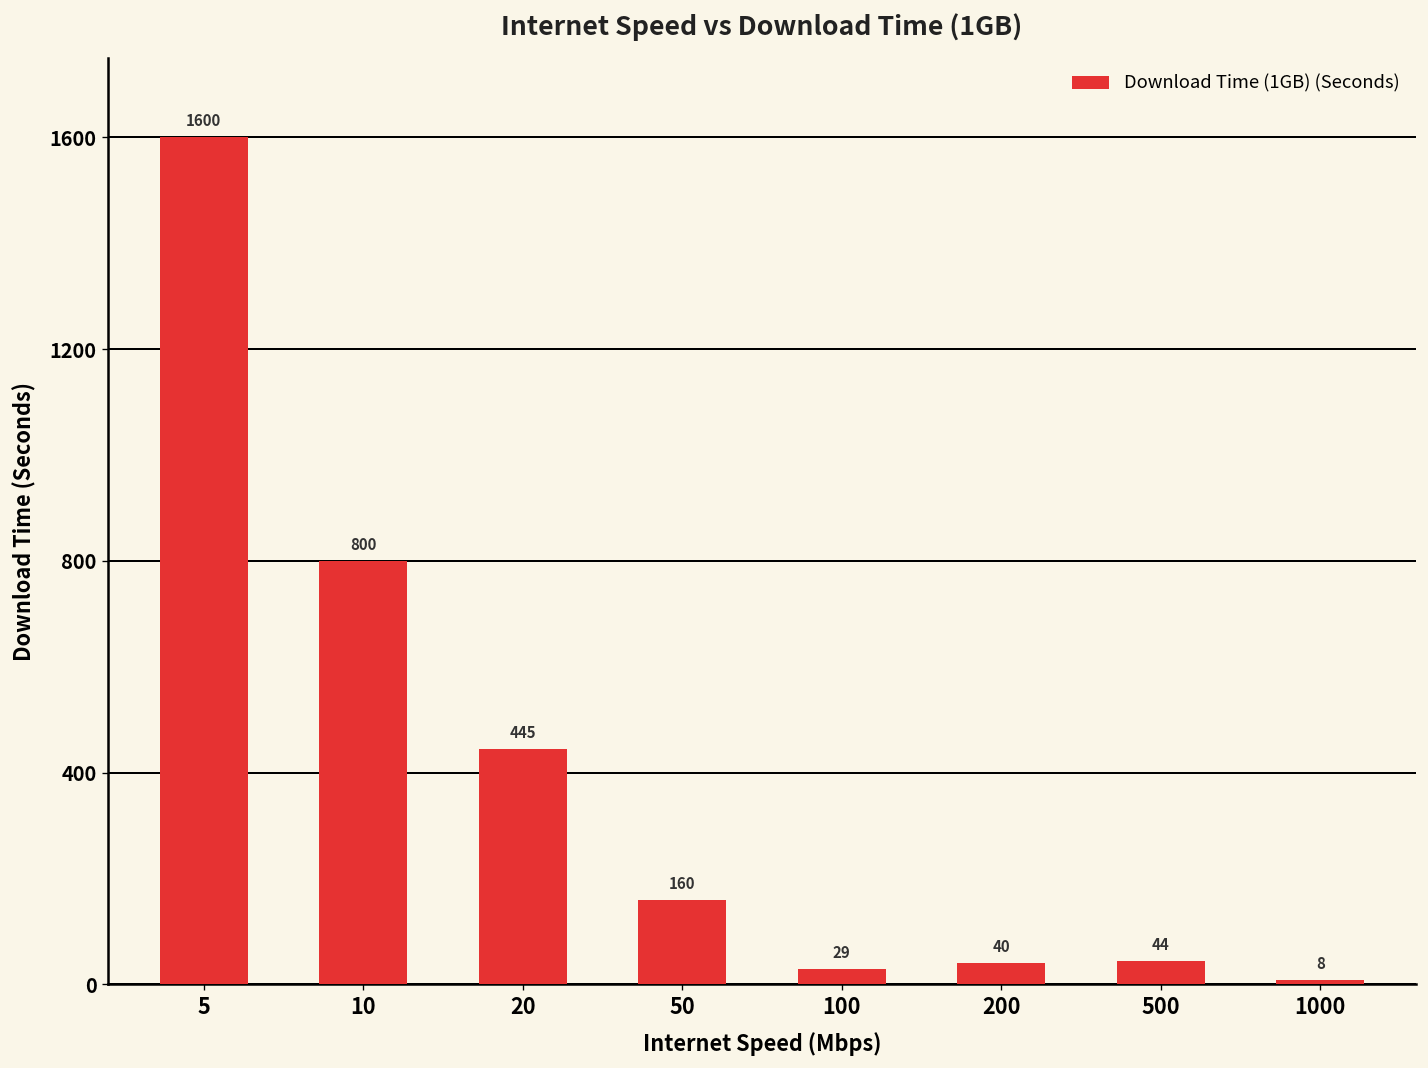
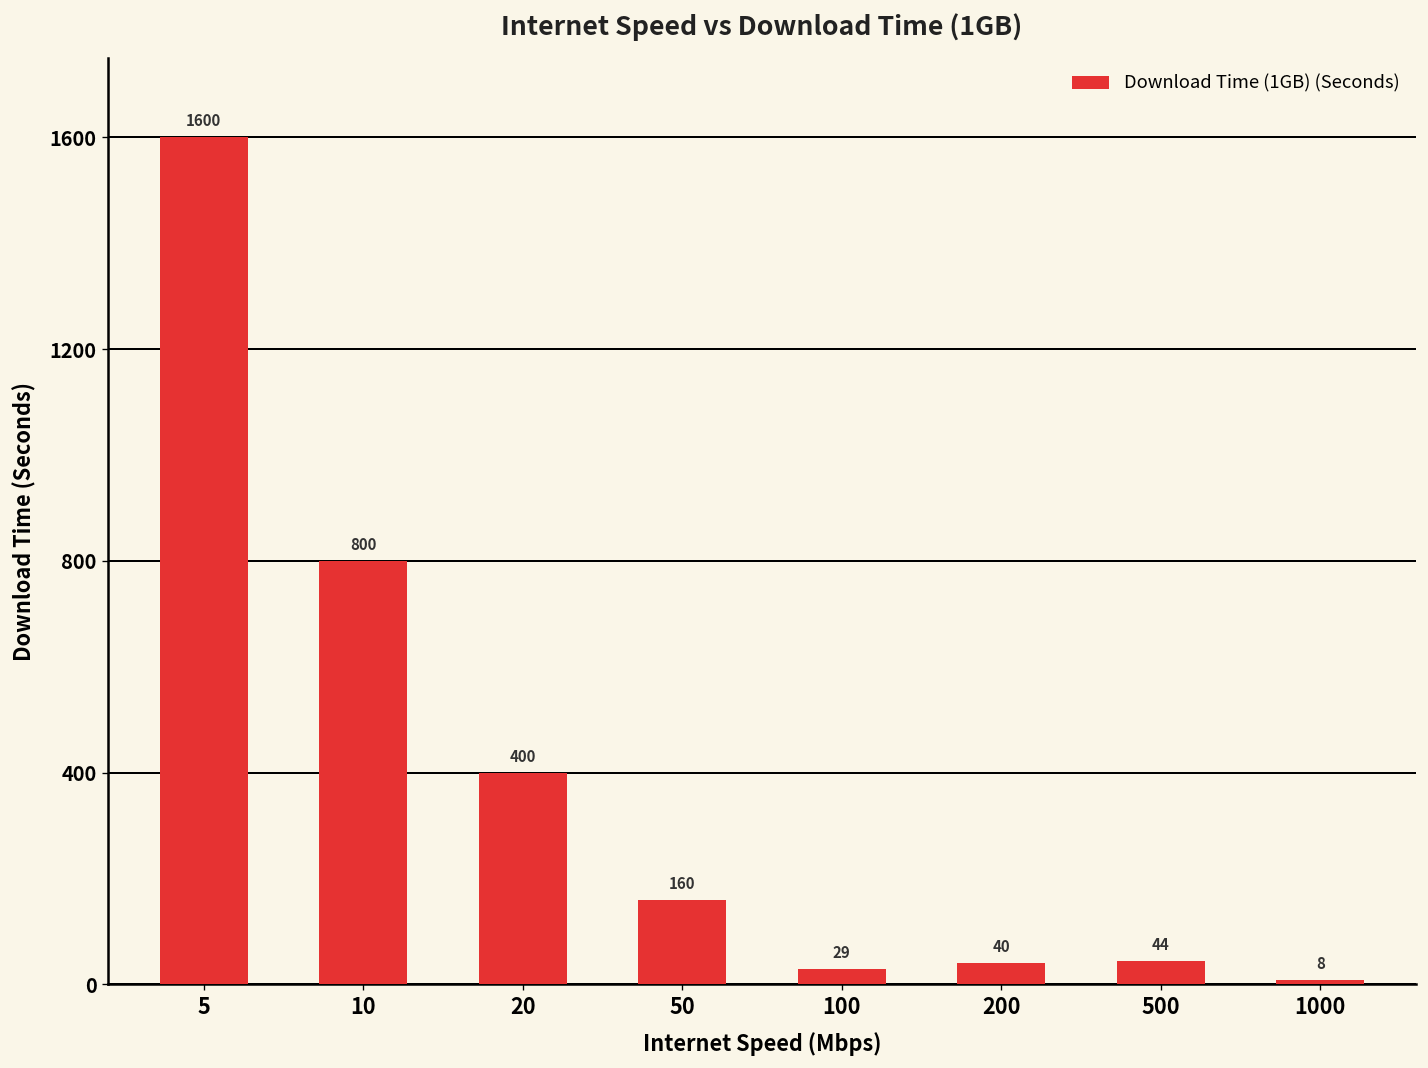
  {
    "5": 1600,
    "10": 800,
-   "20": 445,
+   "20": 400,
    "50": 160,
    "100": 29,
    "200": 40,
    "500": 44,
    "1000": 8
  }
